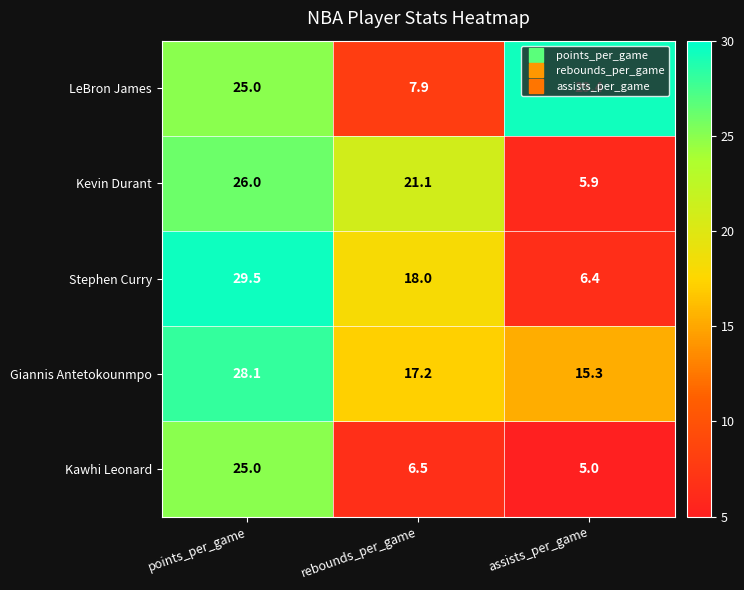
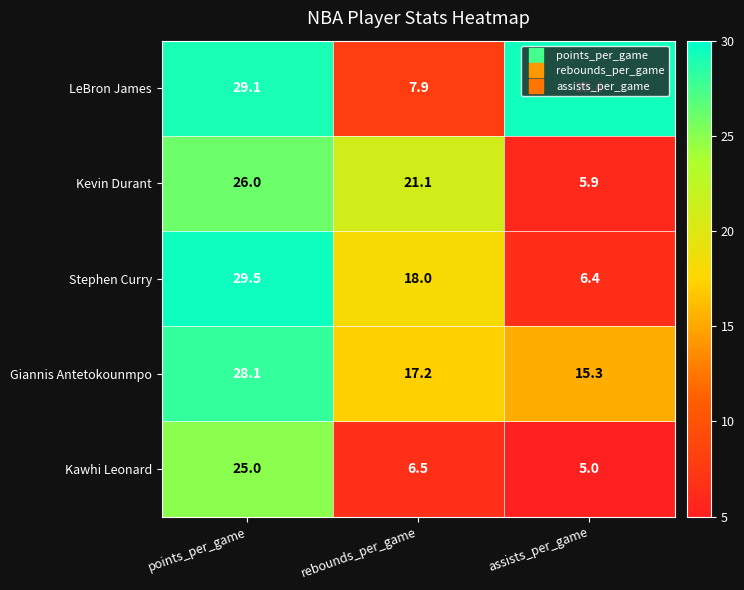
  {
    "LeBron James": {
-     "points_per_game": 25.0,
+     "points_per_game": 29.1,
      "rebounds_per_game": 7.9
    },
    "Kevin Durant": {
      "points_per_game": 26.0,
      "rebounds_per_game": 21.1,
      "assists_per_game": 5.9
    },
    "Stephen Curry": {
      "points_per_game": 29.5,
      "rebounds_per_game": 18.0,
      "assists_per_game": 6.4
    },
    "Giannis Antetokounmpo": {
      "points_per_game": 28.1,
      "rebounds_per_game": 17.2,
      "assists_per_game": 15.3
    },
    "Kawhi Leonard": {
      "points_per_game": 25.0,
      "rebounds_per_game": 6.5,
      "assists_per_game": 5.0
    }
  }
